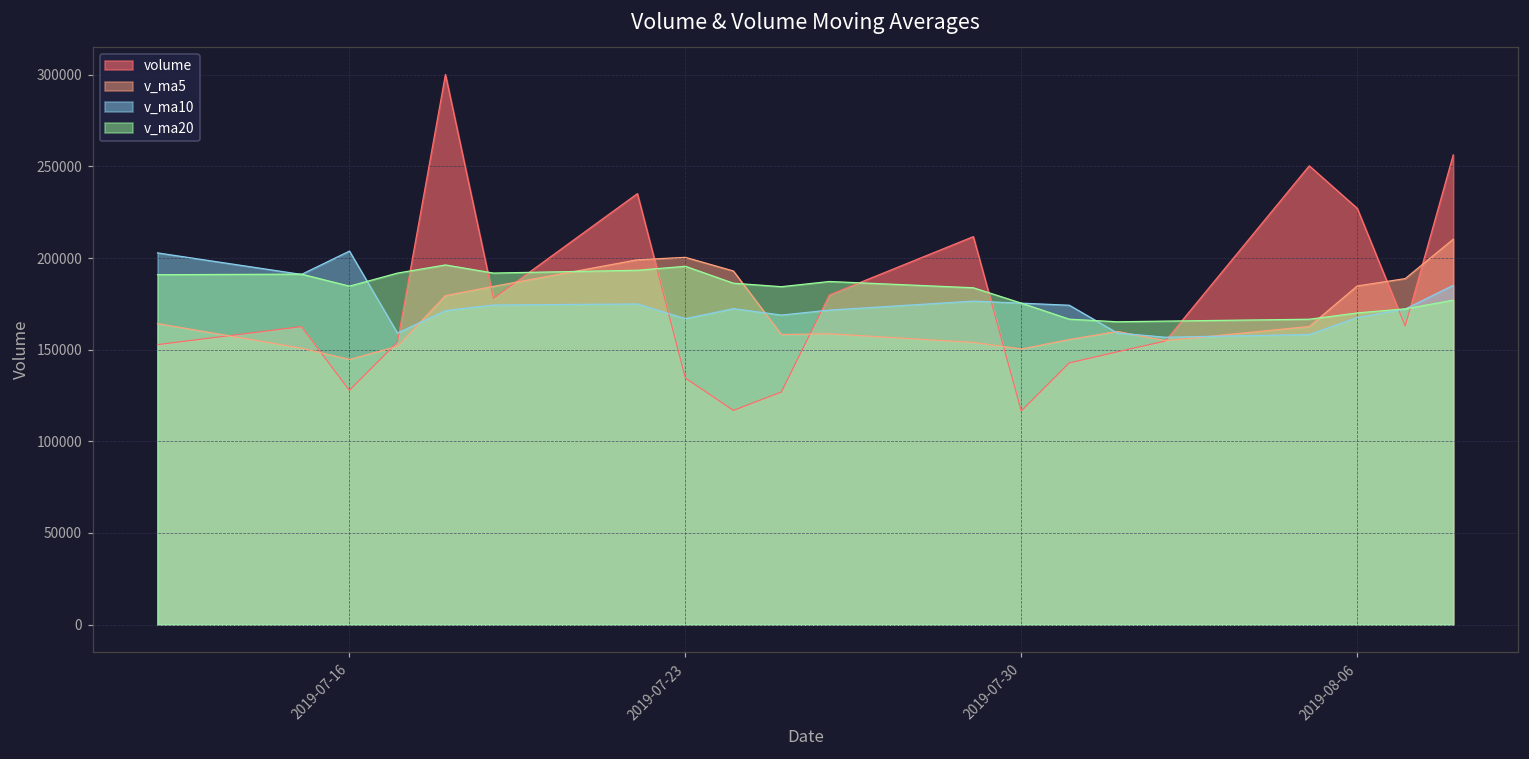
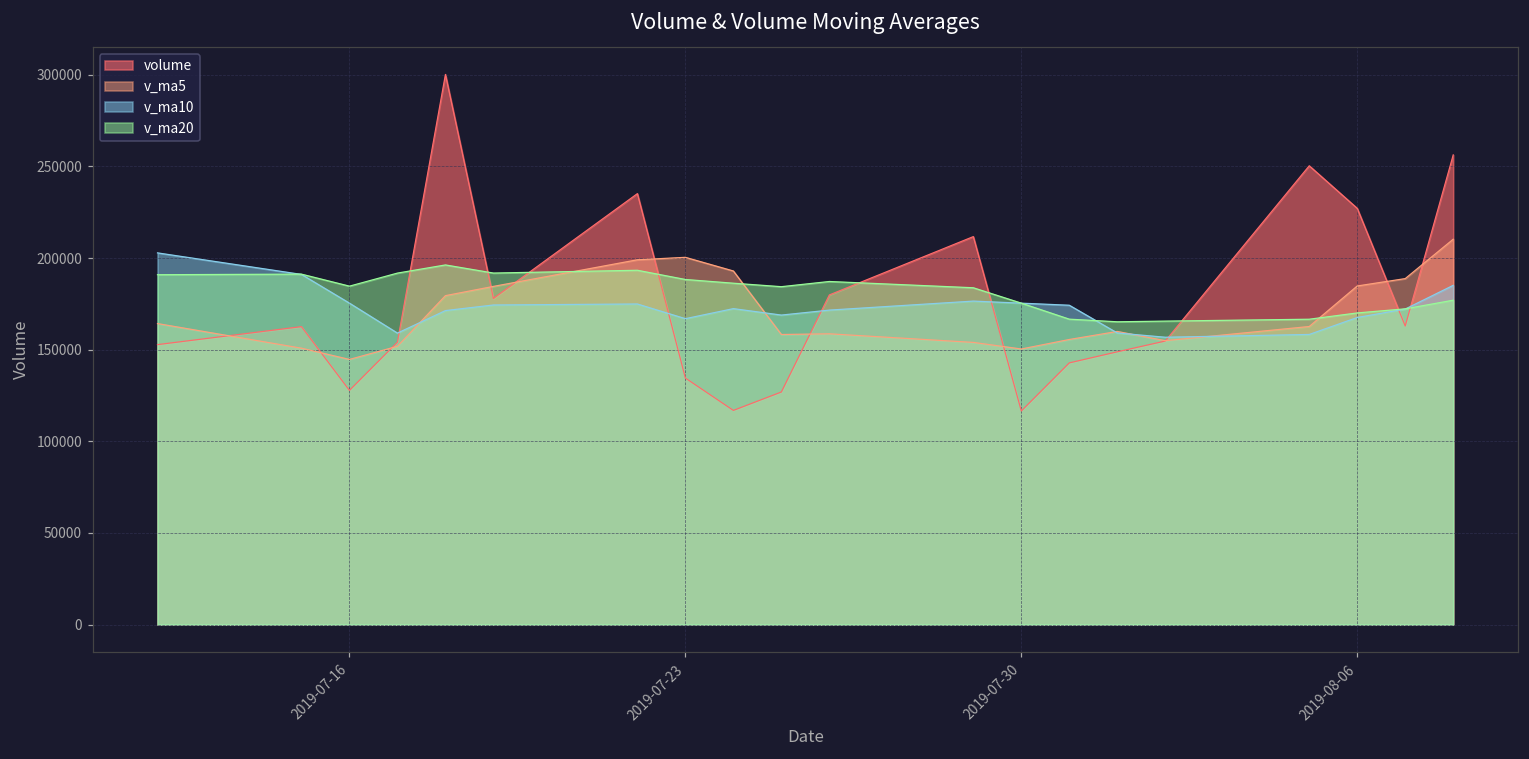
  {
    "v_ma10": {
-     "2019-07-16": 204000,
+     "2019-07-16": 175000,
      "2019-07-23": 167000,
      "2019-08-06": 168000
    },
    "v_ma20": {
      "2019-07-16": 185000,
-     "2019-07-23": 196000,
+     "2019-07-23": 188000,
      "2019-08-06": 170000
    }
  }
